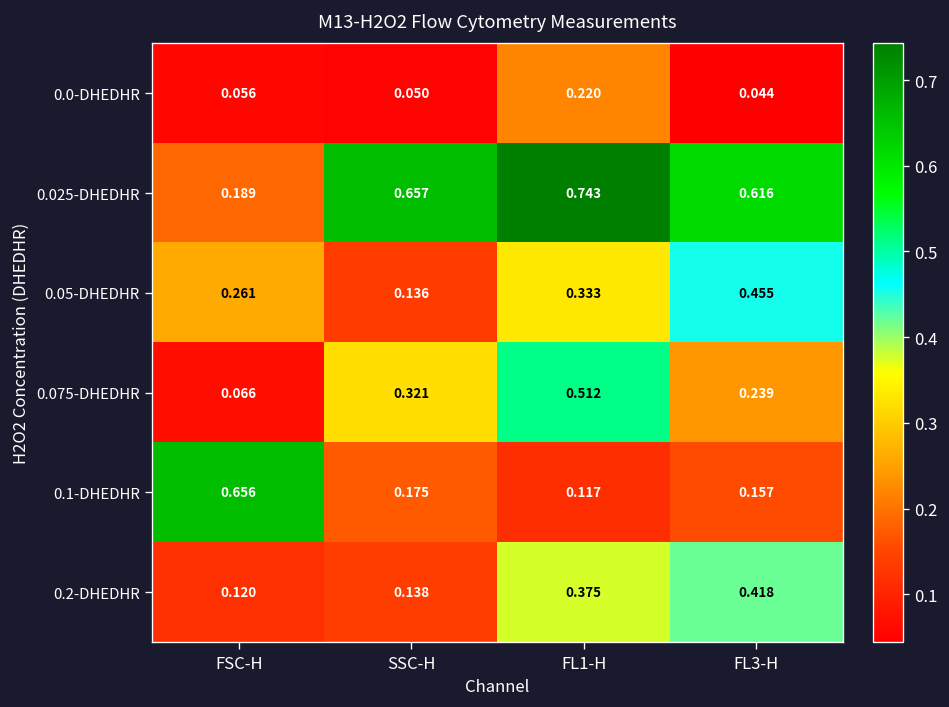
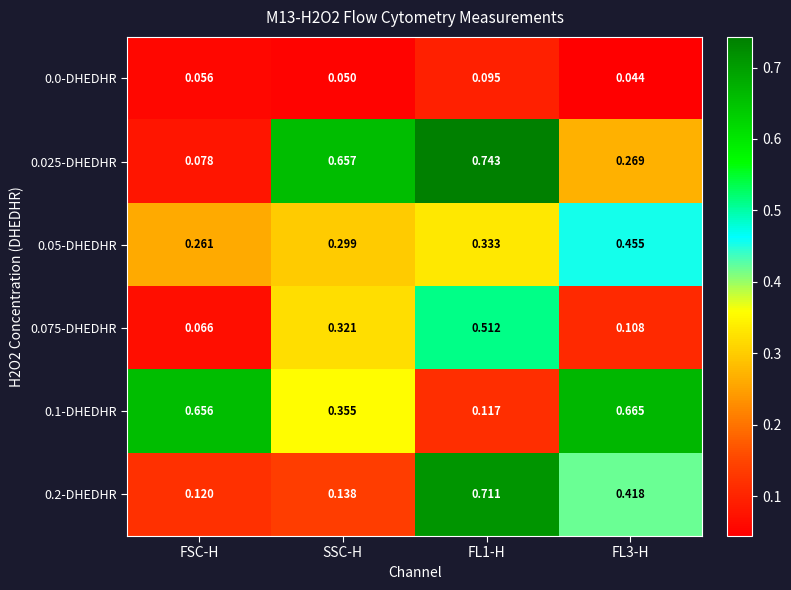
  {
    "0.0-DHEDHR": {
      "FSC-H": 0.056,
      "SSC-H": 0.050,
-     "FL1-H": 0.220,
+     "FL1-H": 0.095,
      "FL3-H": 0.044
    },
    "0.025-DHEDHR": {
-     "FSC-H": 0.189,
+     "FSC-H": 0.078,
      "SSC-H": 0.657,
      "FL1-H": 0.743,
-     "FL3-H": 0.616
+     "FL3-H": 0.269
    },
    "0.05-DHEDHR": {
      "FSC-H": 0.261,
-     "SSC-H": 0.136,
+     "SSC-H": 0.299,
      "FL1-H": 0.333,
      "FL3-H": 0.455
    },
    "0.075-DHEDHR": {
      "FSC-H": 0.066,
      "SSC-H": 0.321,
      "FL1-H": 0.512,
-     "FL3-H": 0.239
+     "FL3-H": 0.108
    },
    "0.1-DHEDHR": {
      "FSC-H": 0.656,
-     "SSC-H": 0.175,
+     "SSC-H": 0.355,
      "FL1-H": 0.117,
-     "FL3-H": 0.157
+     "FL3-H": 0.665
    },
    "0.2-DHEDHR": {
      "FSC-H": 0.120,
      "SSC-H": 0.138,
-     "FL1-H": 0.375,
+     "FL1-H": 0.711,
      "FL3-H": 0.418
    }
  }
